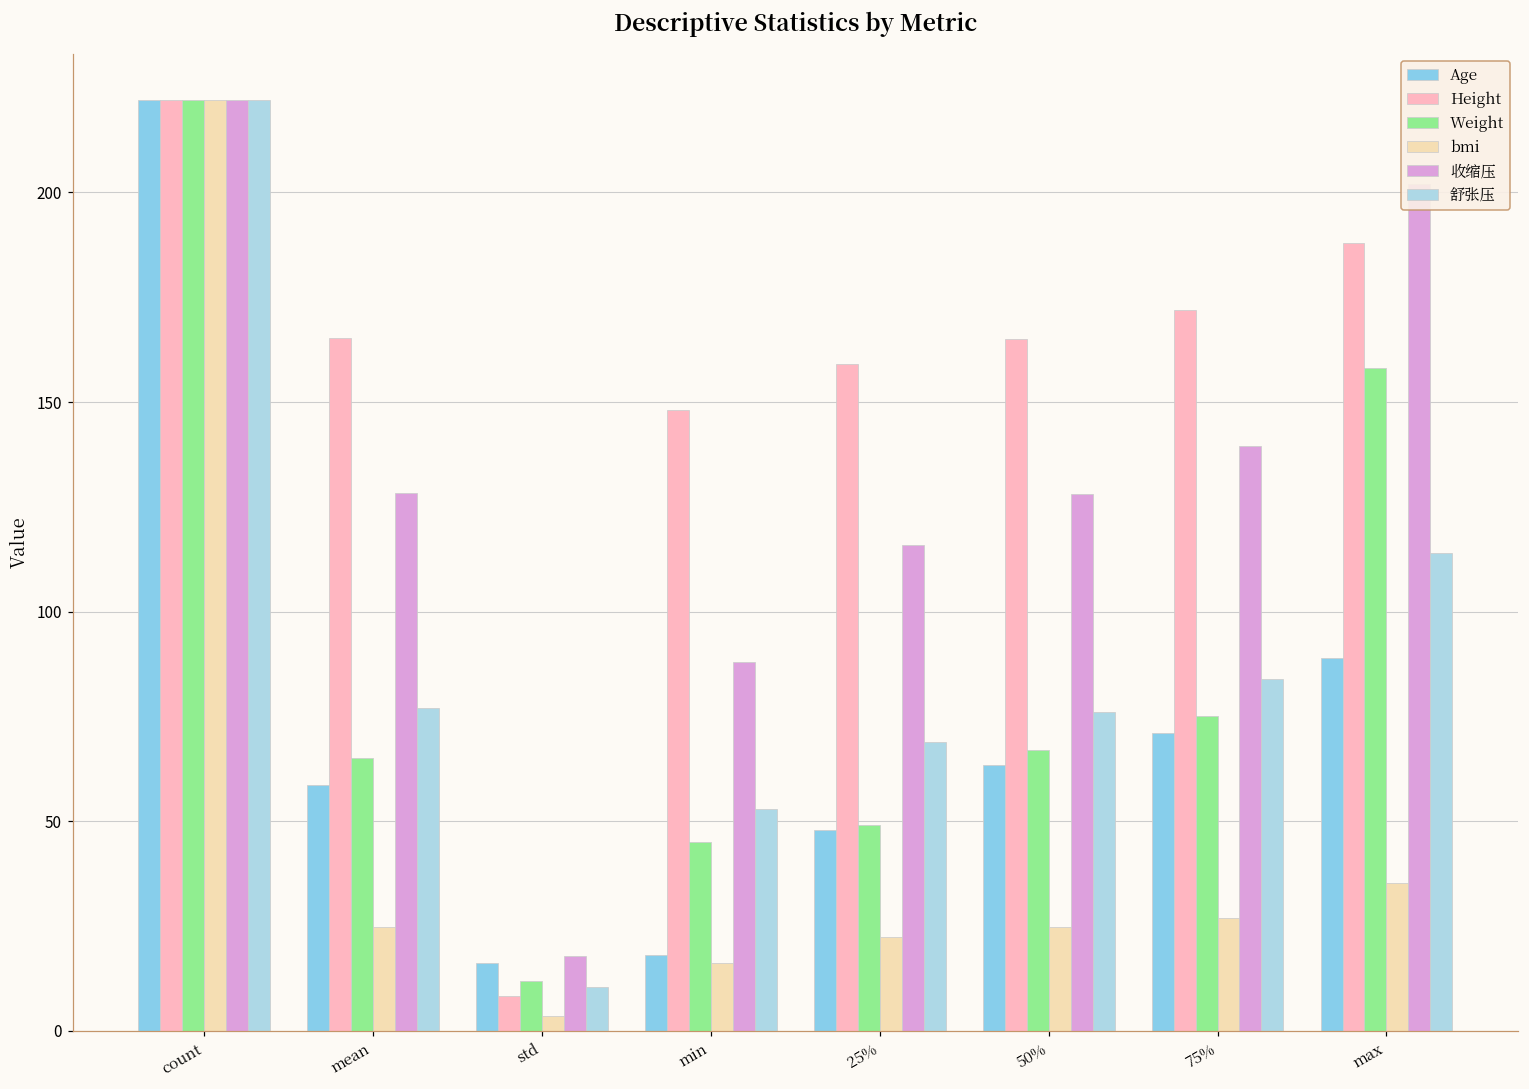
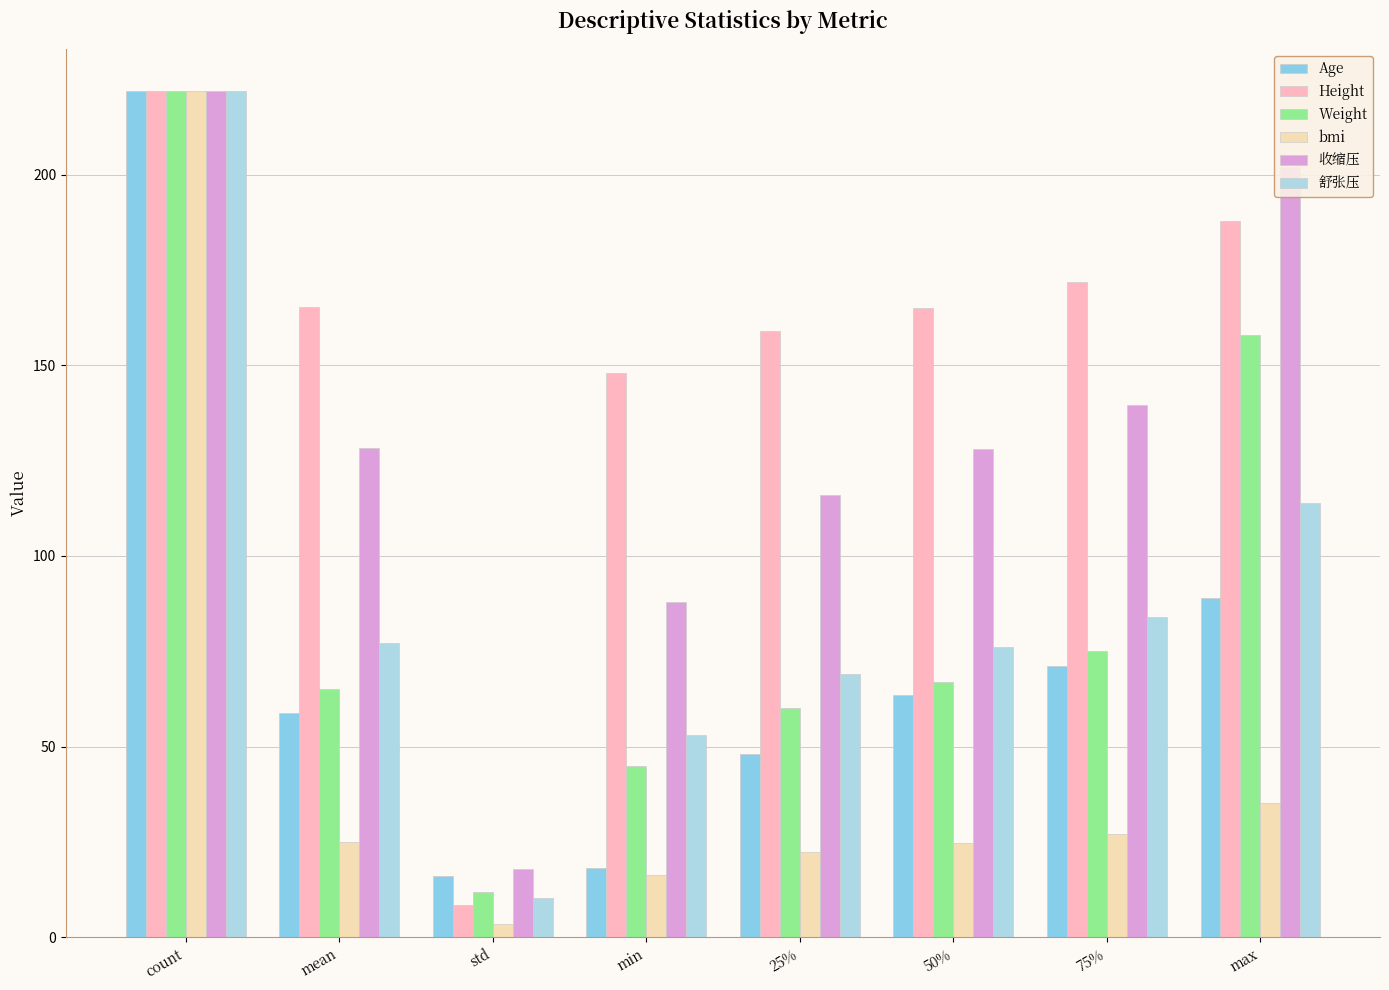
  {
    "Weight": {
      "count": 222,
      "mean": 65,
      "std": 12,
      "min": 45,
-     "25%": 49,
+     "25%": 60,
      "50%": 67,
      "75%": 75,
      "max": 158
    }
  }
